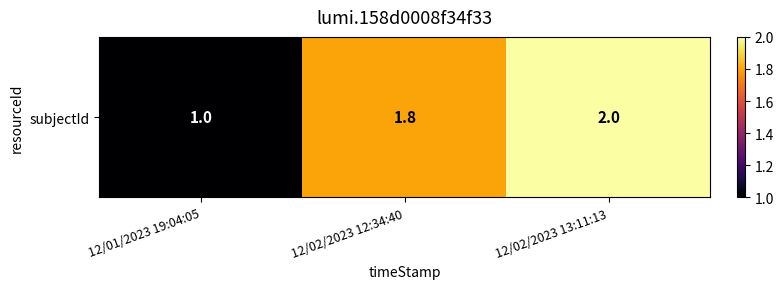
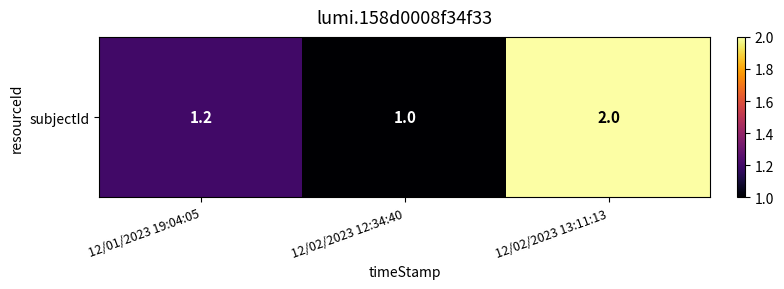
  {
    "subjectId": {
-     "12/01/2023 19:04:05": 1.0,
-     "12/02/2023 12:34:40": 1.8,
+     "12/01/2023 19:04:05": 1.2,
+     "12/02/2023 12:34:40": 1.0,
      "12/02/2023 13:11:13": 2.0
    }
  }
